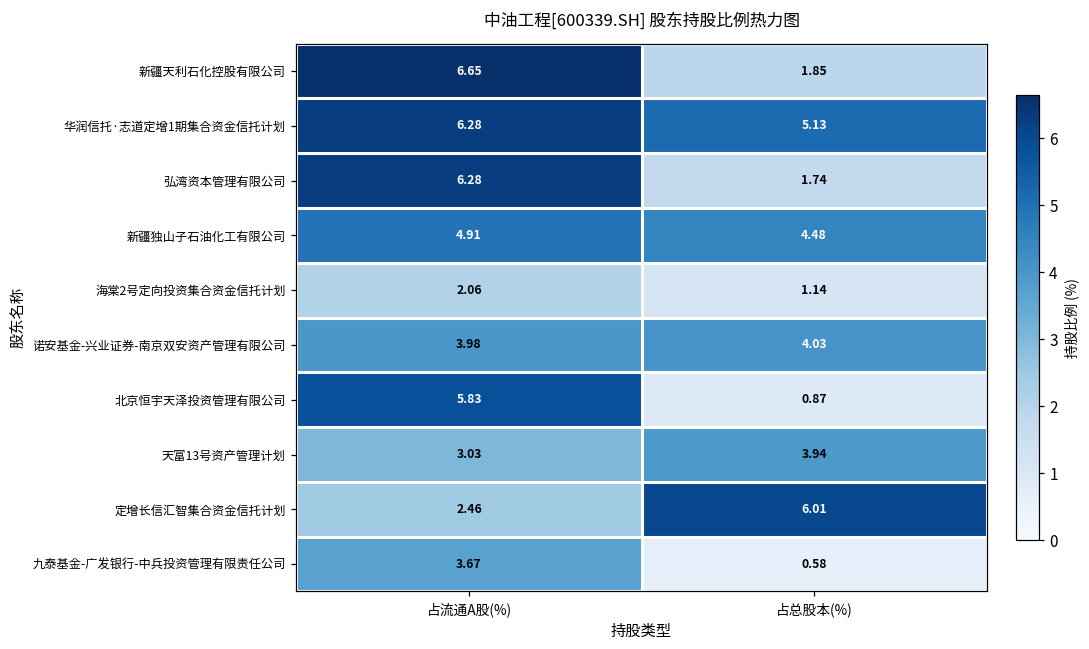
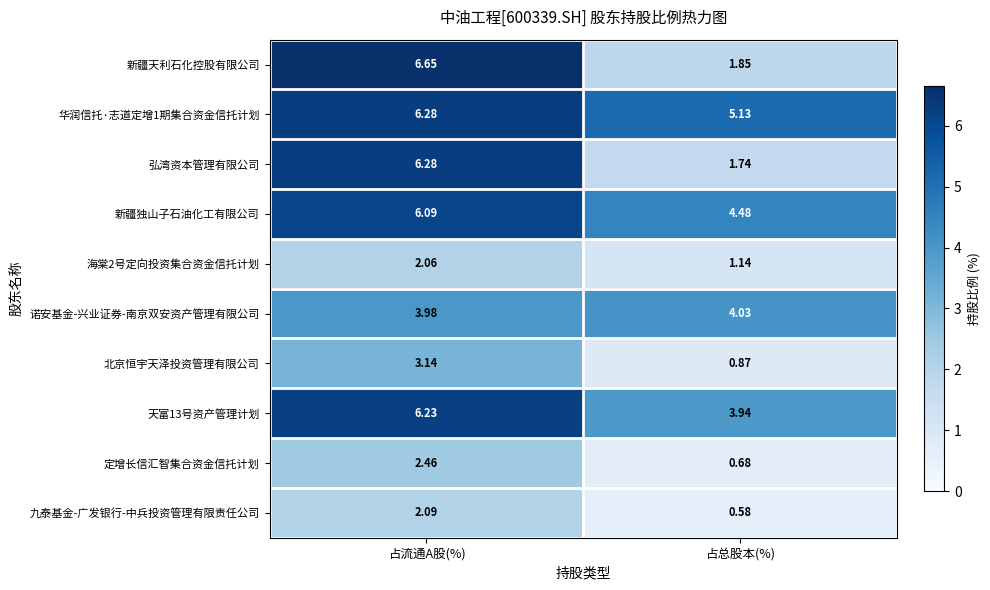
  {
    "新疆天利石化控股有限公司": {
      "占流通A股(%)": 6.65,
      "占总股本(%)": 1.85
    },
    "华润信托·志道定增1期集合资金信托计划": {
      "占流通A股(%)": 6.28,
      "占总股本(%)": 5.13
    },
    "弘湾资本管理有限公司": {
      "占流通A股(%)": 6.28,
      "占总股本(%)": 1.74
    },
    "新疆独山子石油化工有限公司": {
-     "占流通A股(%)": 4.91,
+     "占流通A股(%)": 6.09,
      "占总股本(%)": 4.48
    },
    "海棠2号定向投资集合资金信托计划": {
      "占流通A股(%)": 2.06,
      "占总股本(%)": 1.14
    },
    "诺安基金-兴业证券-南京双安资产管理有限公司": {
      "占流通A股(%)": 3.98,
      "占总股本(%)": 4.03
    },
    "北京恒宇天泽投资管理有限公司": {
-     "占流通A股(%)": 5.83,
+     "占流通A股(%)": 3.14,
      "占总股本(%)": 0.87
    },
    "天富13号资产管理计划": {
-     "占流通A股(%)": 3.03,
+     "占流通A股(%)": 6.23,
      "占总股本(%)": 3.94
    },
    "定增长信汇智集合资金信托计划": {
      "占流通A股(%)": 2.46,
-     "占总股本(%)": 6.01
+     "占总股本(%)": 0.68
    },
    "九泰基金-广发银行-中兵投资管理有限责任公司": {
-     "占流通A股(%)": 3.67,
+     "占流通A股(%)": 2.09,
      "占总股本(%)": 0.58
    }
  }
